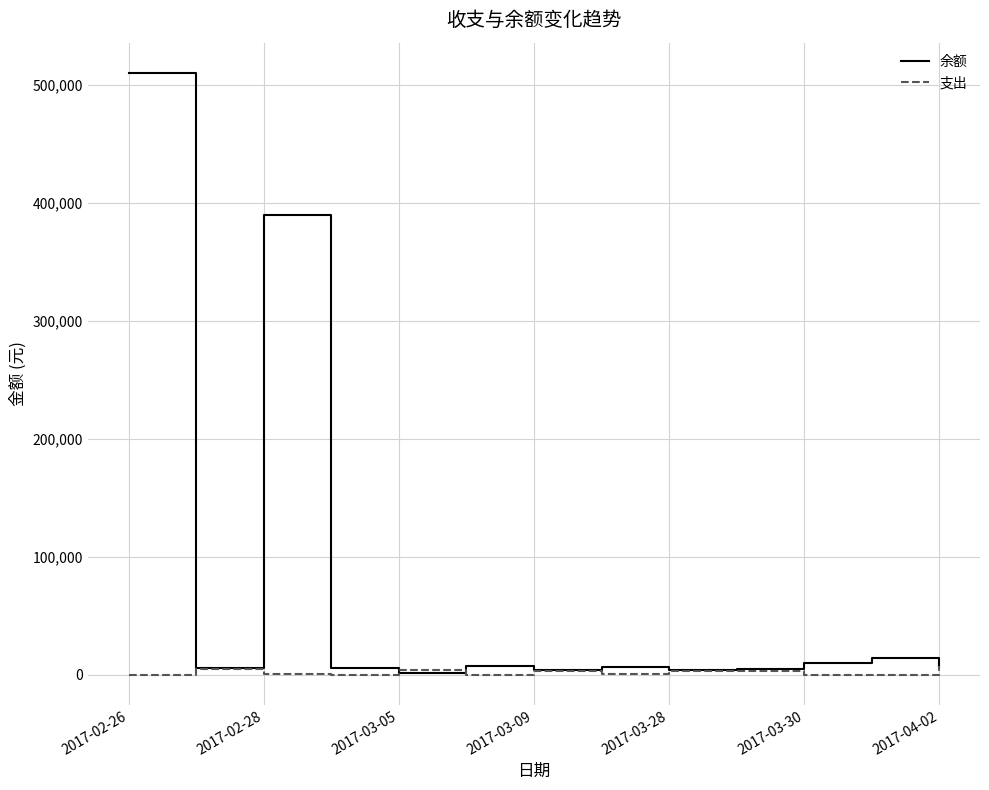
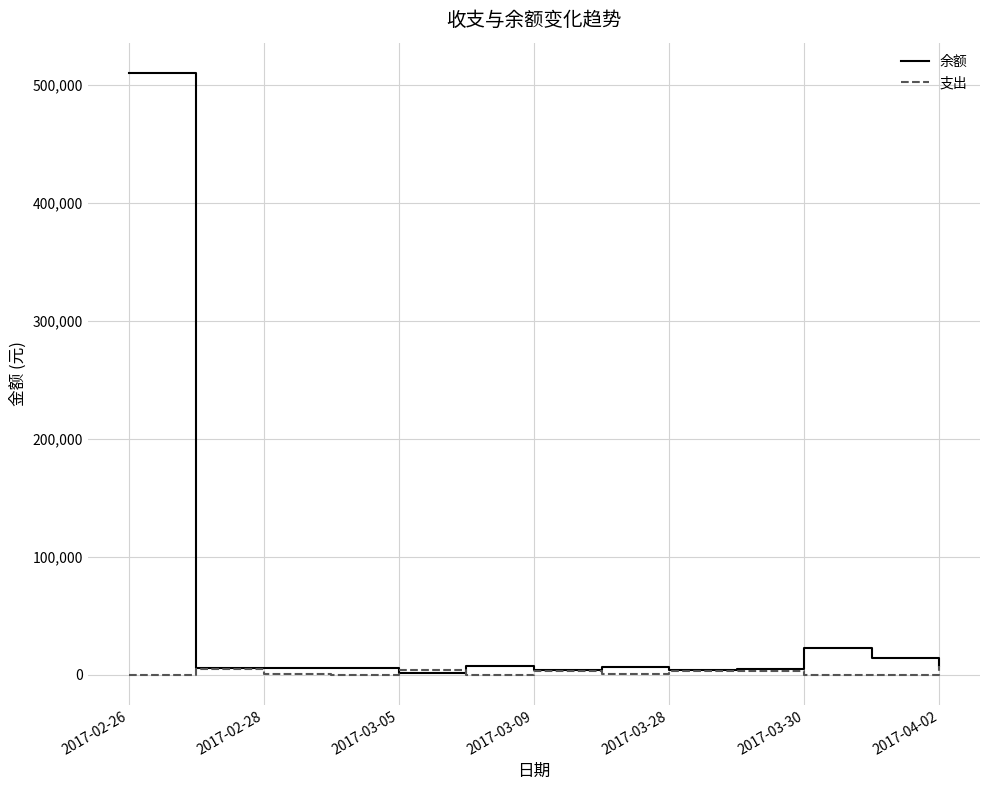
  {
    "余额": {
      "2017-02-26": "510,000",
-     "2017-02-28": "390,000",
-     "2017-03-30": "10,000"
+     "2017-02-28": "5,000",
+     "2017-03-30": "23,000"
    },
    "支出": {
      "2017-02-26": "0",
      "2017-02-28": "0",
      "2017-03-30": "0"
    }
  }
